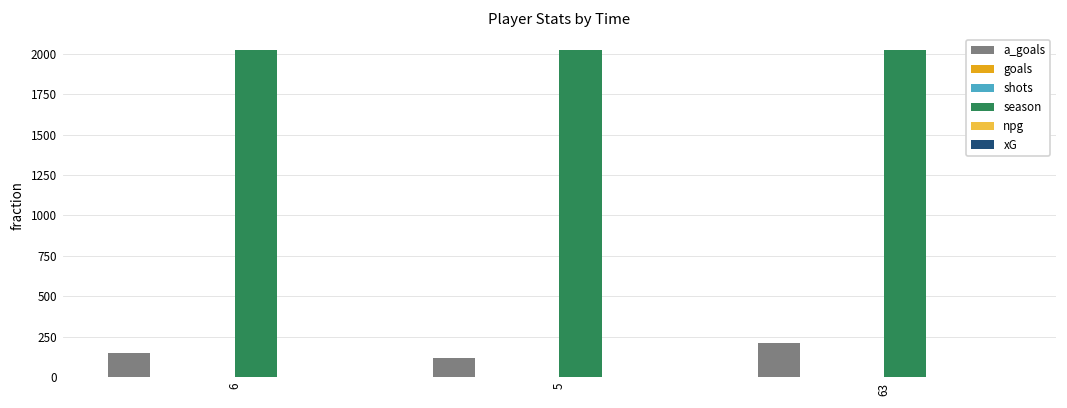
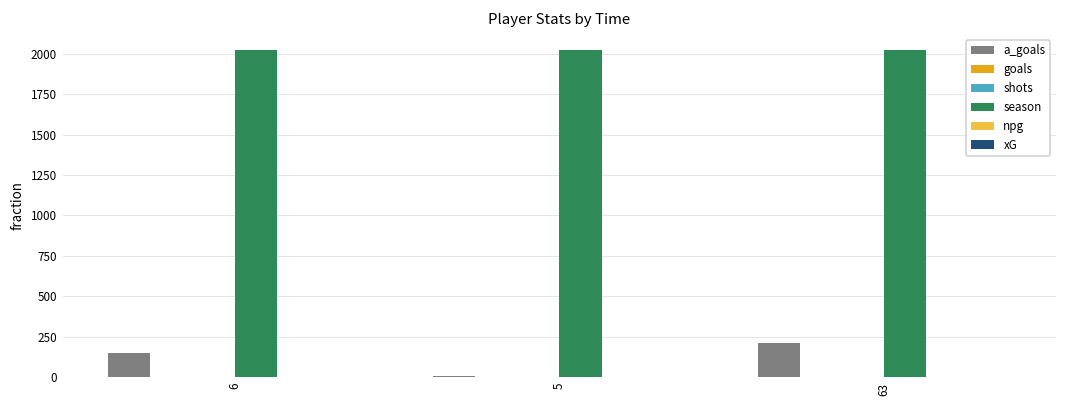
  {
    "a_goals": {
      "6": 150,
-     "5": 120,
+     "5": 0,
      "63": 210
    },
    "shots": {
      "6": 0,
      "5": 0,
      "63": 0
    },
    "season": {
      "6": 2020,
      "5": 2020,
      "63": 2020
    },
    "xG": {
      "6": 0,
      "5": 0,
      "63": 0
    }
  }
